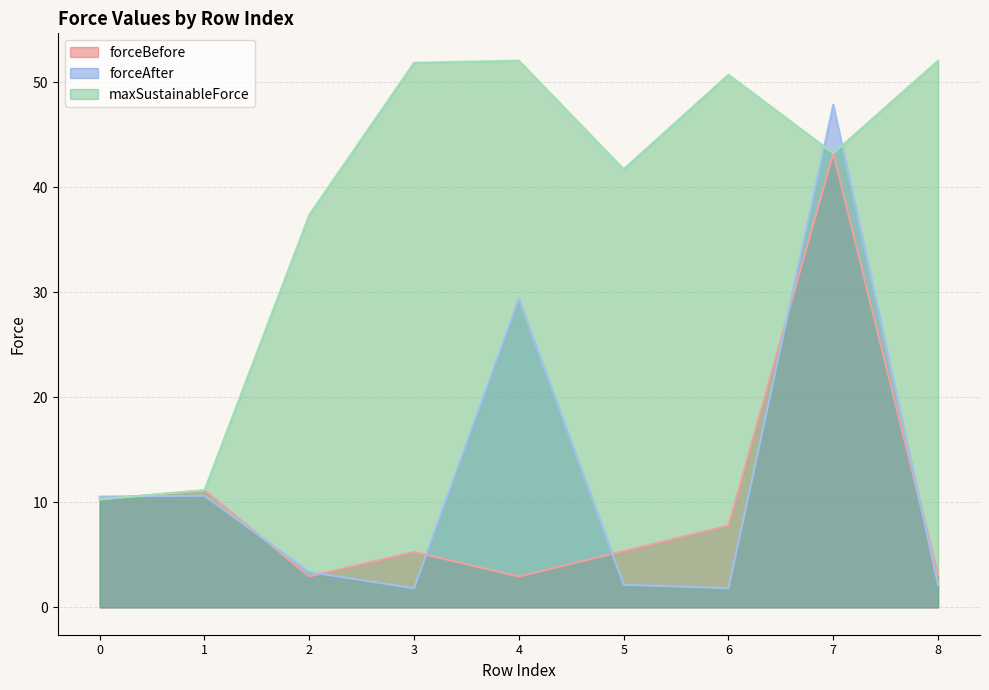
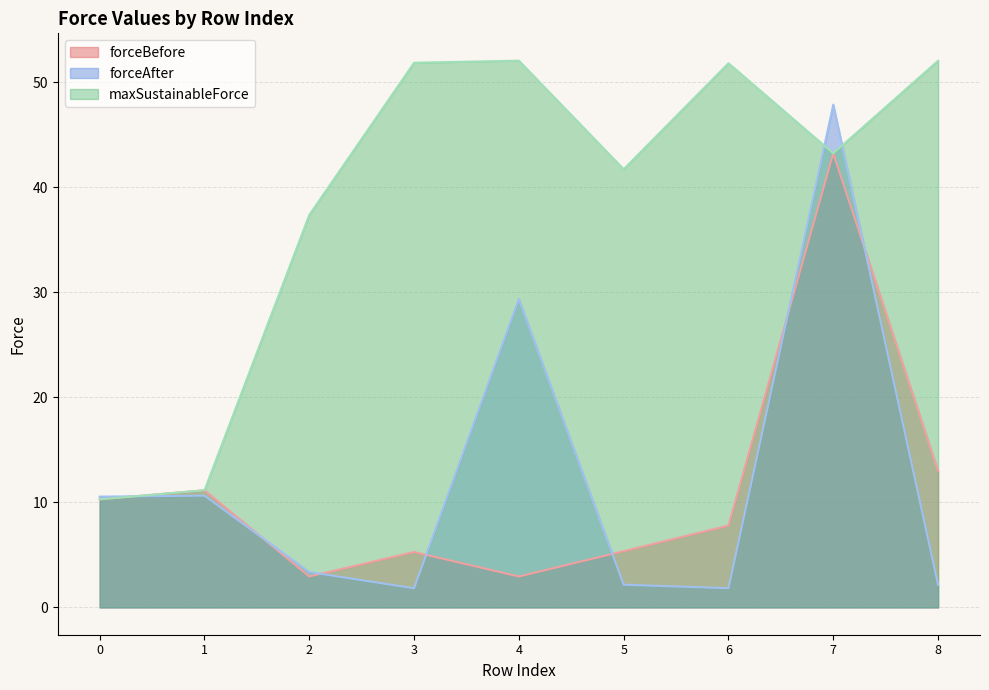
  {
    "forceBefore": {
      "2": 2.9,
      "3": 5.3,
      "4": 2.9,
      "5": 5.4,
      "6": 7.8,
-     "8": 3.0
+     "8": 13.0
    },
    "forceAfter": {
      "0": 10.5,
      "1": 10.6,
      "2": 3.4,
      "3": 1.8,
      "4": 29.4,
      "5": 2.2,
      "6": 1.8,
      "7": 47.9,
      "8": 2.2
    },
    "maxSustainableForce": {
      "2": 37.4,
      "3": 51.9,
      "4": 52.1,
      "5": 41.7,
-     "6": 50.7,
+     "6": 51.8,
      "8": 52.1
    }
  }
